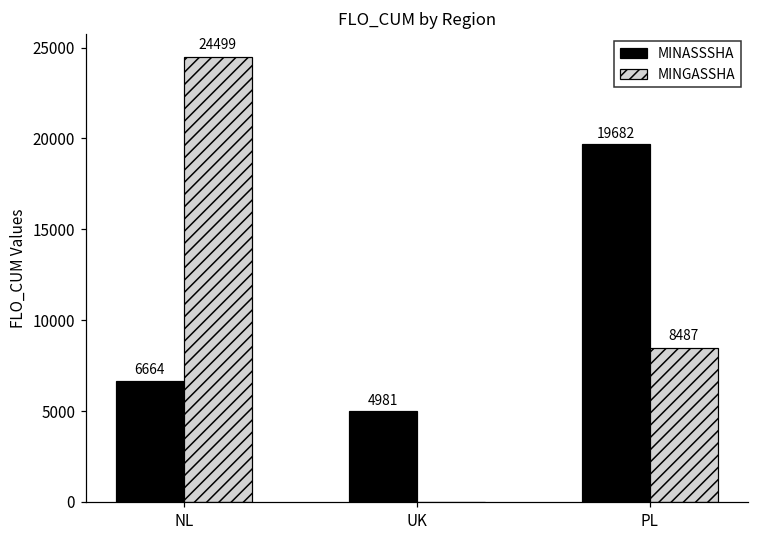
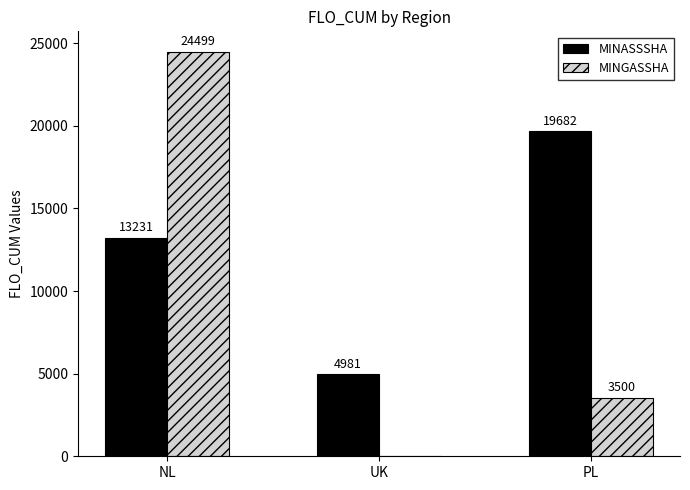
  {
    "MINASSSHA": {
-     "NL": 6664,
+     "NL": 13231,
      "UK": 4981,
      "PL": 19682
    },
    "MINGASSHA": {
      "NL": 24499,
-     "PL": 8487
+     "PL": 3500
    }
  }
